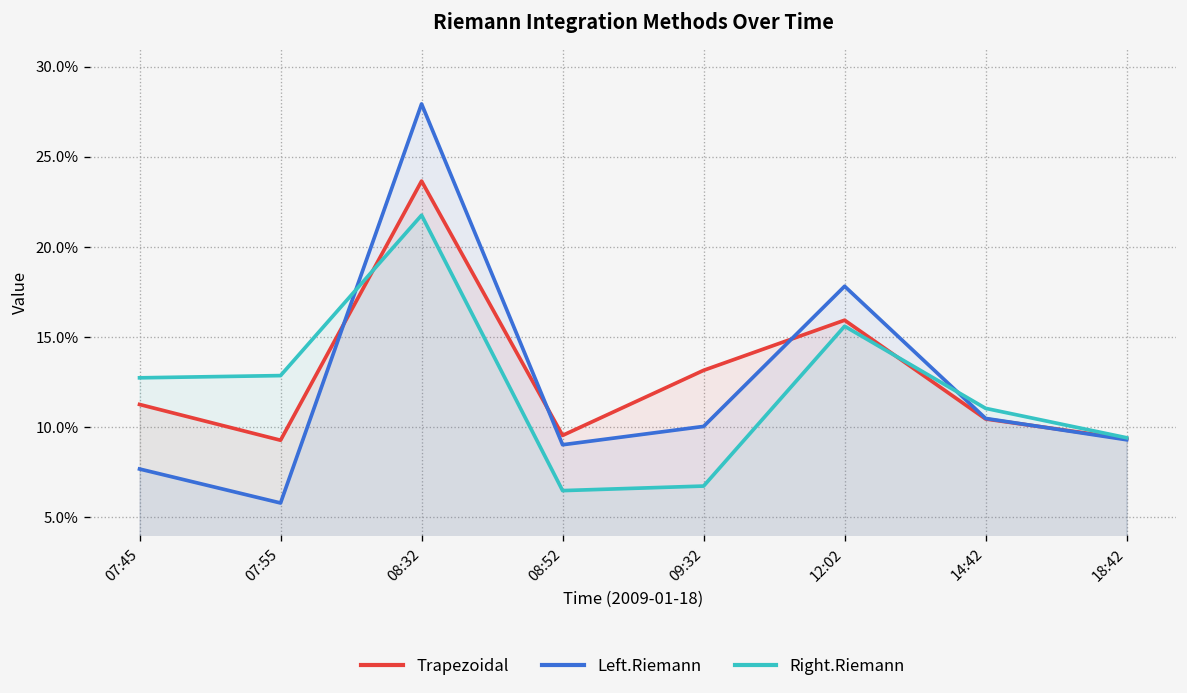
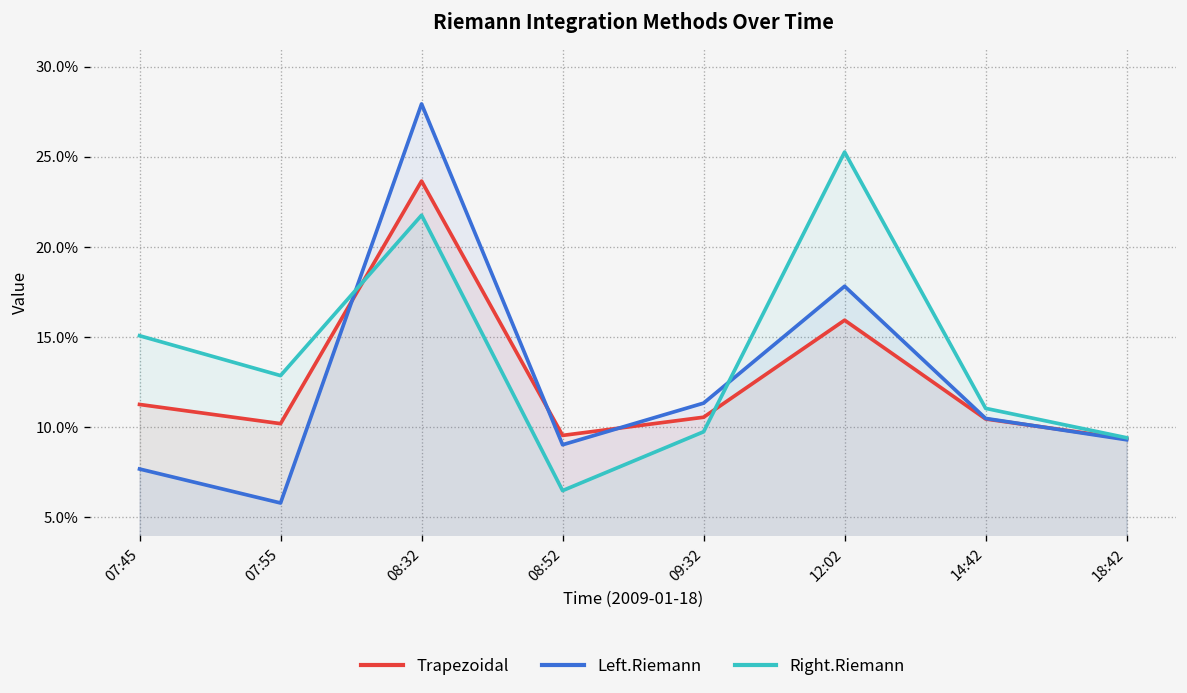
  {
    "Trapezoidal": {
      "07:45": "11.3%",
-     "07:55": "9.3%",
+     "07:55": "10.2%",
      "08:32": "23.7%",
      "08:52": "9.5%",
-     "09:32": "13.2%",
+     "09:32": "10.6%",
      "12:02": "15.9%"
    },
    "Left.Riemann": {
      "07:45": "7.7%",
      "07:55": "5.8%",
      "08:32": "27.9%",
      "08:52": "9.0%",
-     "09:32": "10.0%",
+     "09:32": "11.3%",
      "12:02": "17.8%"
    },
    "Right.Riemann": {
-     "07:45": "12.7%",
+     "07:45": "15.1%",
      "07:55": "12.9%",
      "08:32": "21.8%",
      "08:52": "6.5%",
-     "09:32": "6.7%",
-     "12:02": "15.6%",
+     "09:32": "9.8%",
+     "12:02": "25.3%",
      "14:42": "11.0%"
    }
  }
